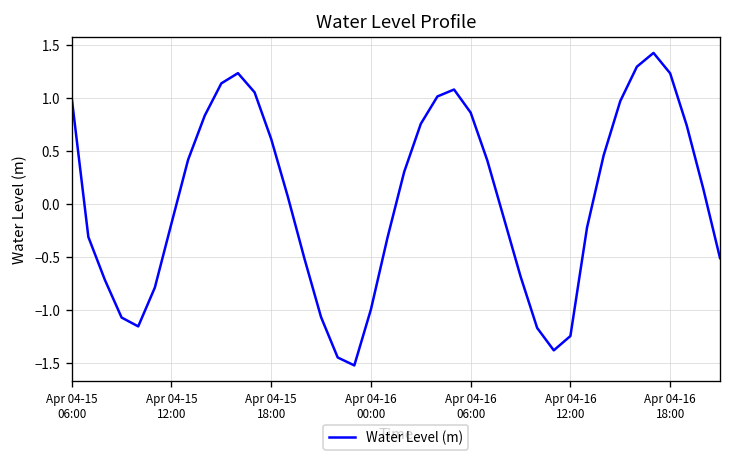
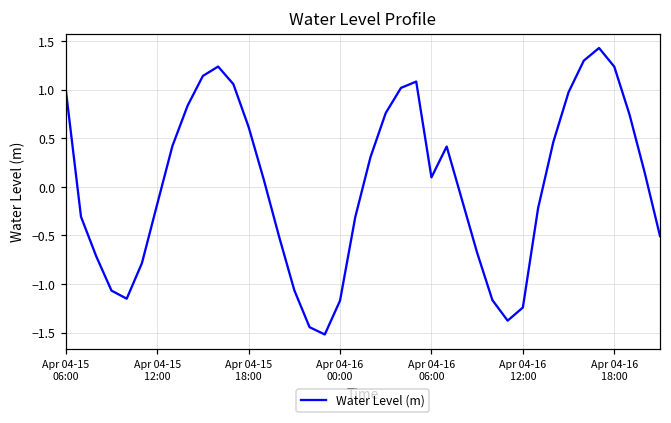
  {
    "Apr 04-15 06:00": 1.0,
    "Apr 04-15 12:00": -0.2,
    "Apr 04-15 18:00": 0.6,
-   "Apr 04-16 00:00": -1.0,
-   "Apr 04-16 06:00": 0.9,
+   "Apr 04-16 00:00": -1.2,
+   "Apr 04-16 06:00": 0.1,
    "Apr 04-16 12:00": -1.2,
    "Apr 04-16 18:00": 1.2
  }
